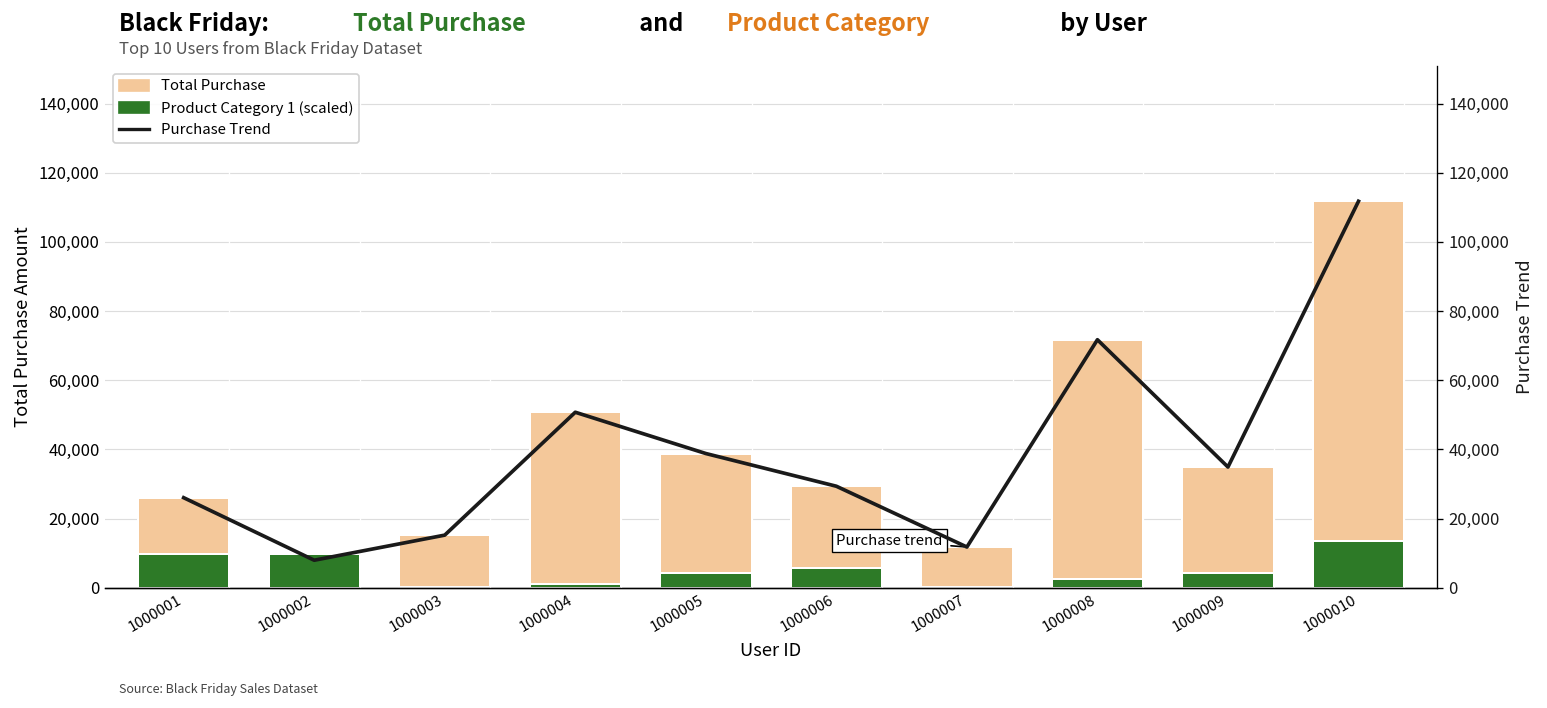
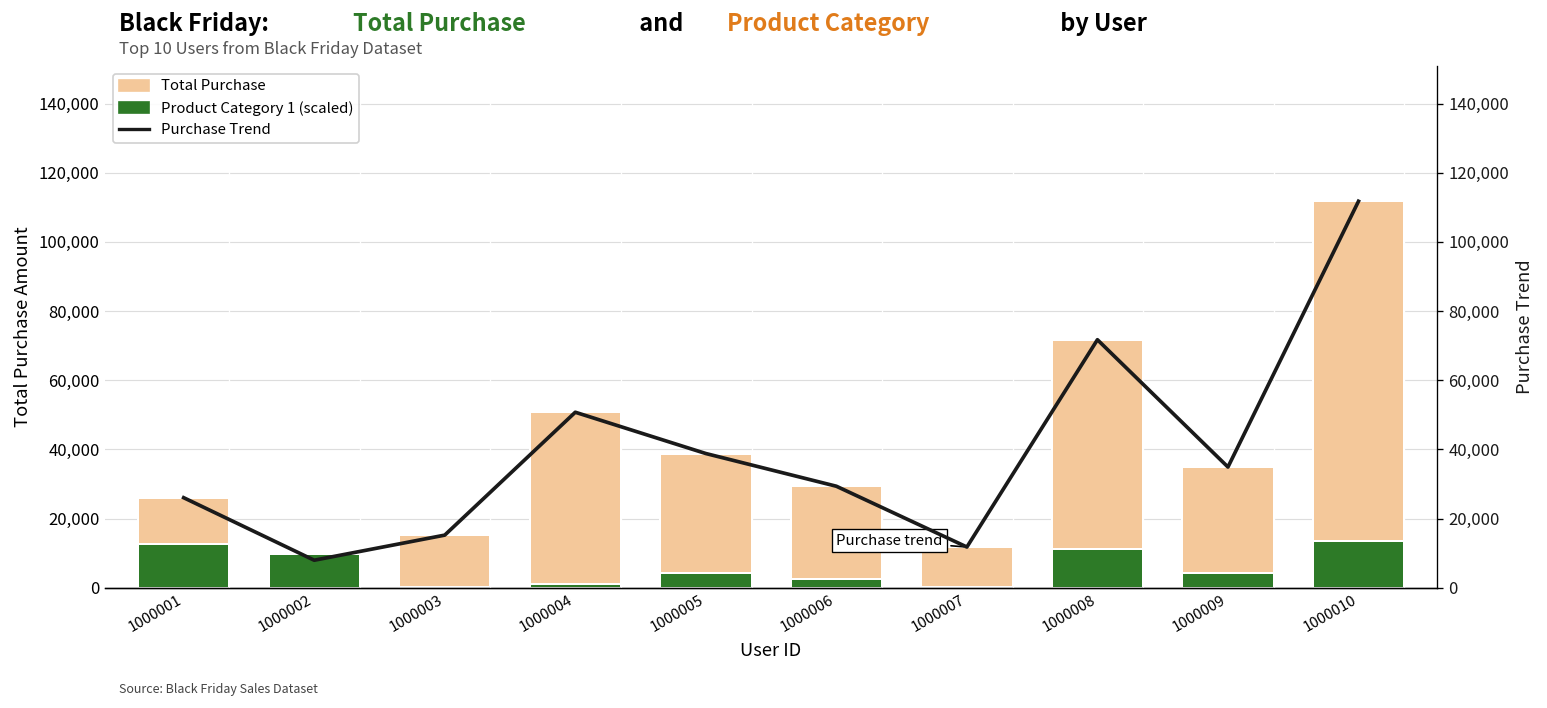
  {
    "Product Category 1 (scaled)": {
-     "1000001": "10,000",
+     "1000001": "13,000",
      "1000002": "10,000",
-     "1000006": "6,000",
-     "1000008": "2,000"
+     "1000006": "2,000",
+     "1000008": "11,000"
    }
  }
